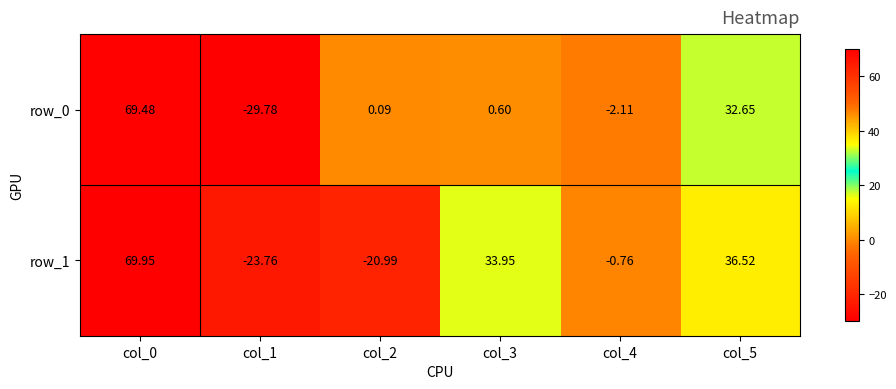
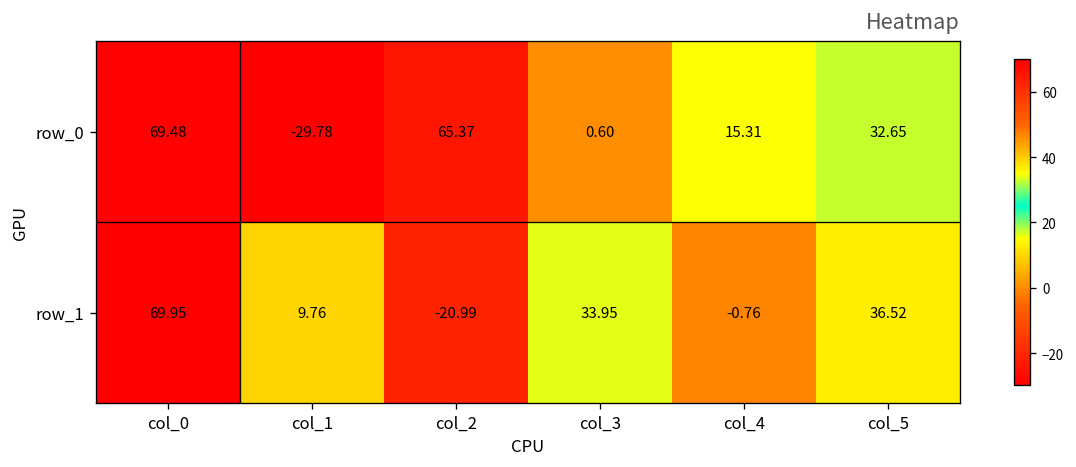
  {
    "row_0": {
      "col_0": 69.48,
      "col_1": -29.78,
-     "col_2": 0.09,
+     "col_2": 65.37,
      "col_3": 0.60,
-     "col_4": -2.11,
+     "col_4": 15.31,
      "col_5": 32.65
    },
    "row_1": {
      "col_0": 69.95,
-     "col_1": -23.76,
+     "col_1": 9.76,
      "col_2": -20.99,
      "col_3": 33.95,
      "col_4": -0.76,
      "col_5": 36.52
    }
  }
